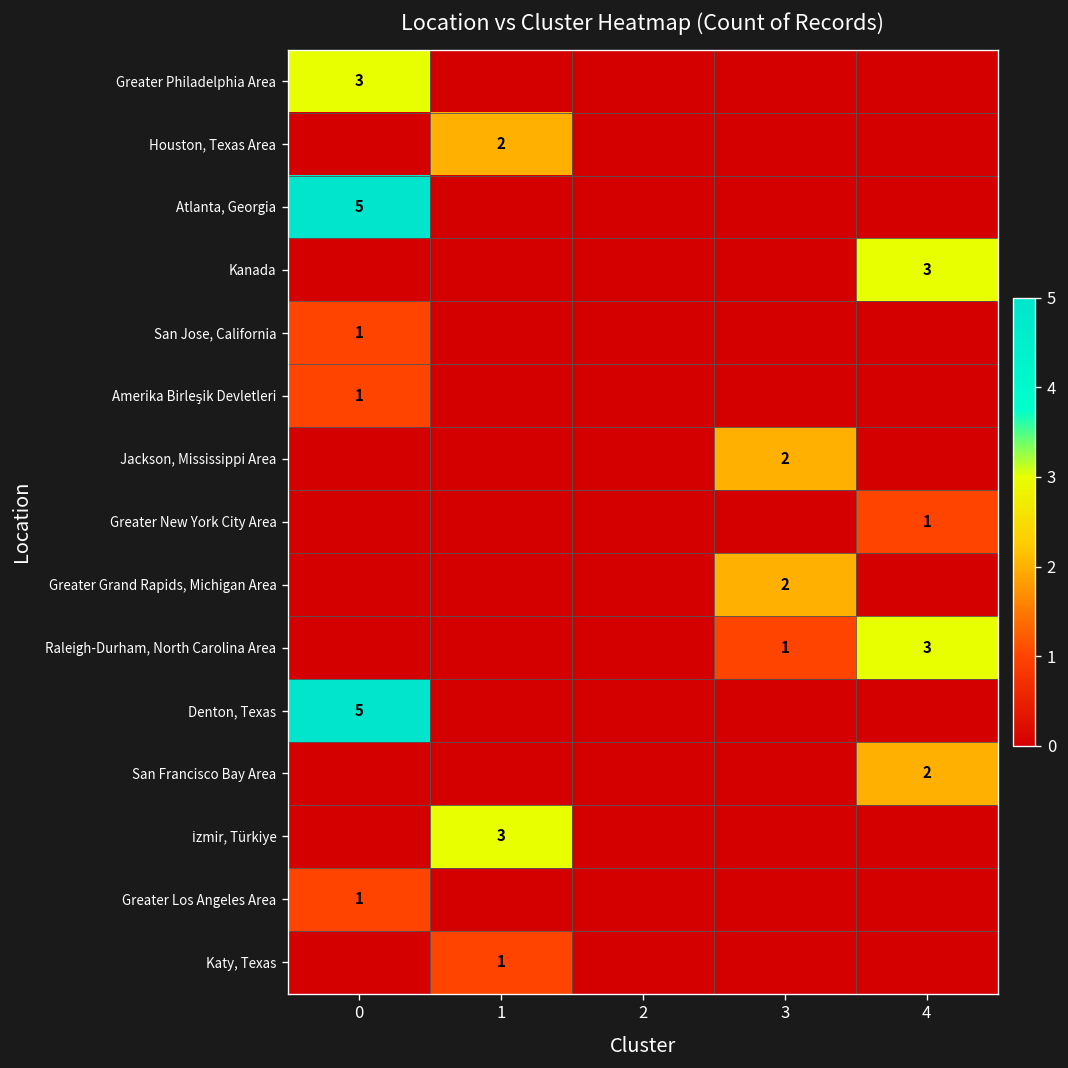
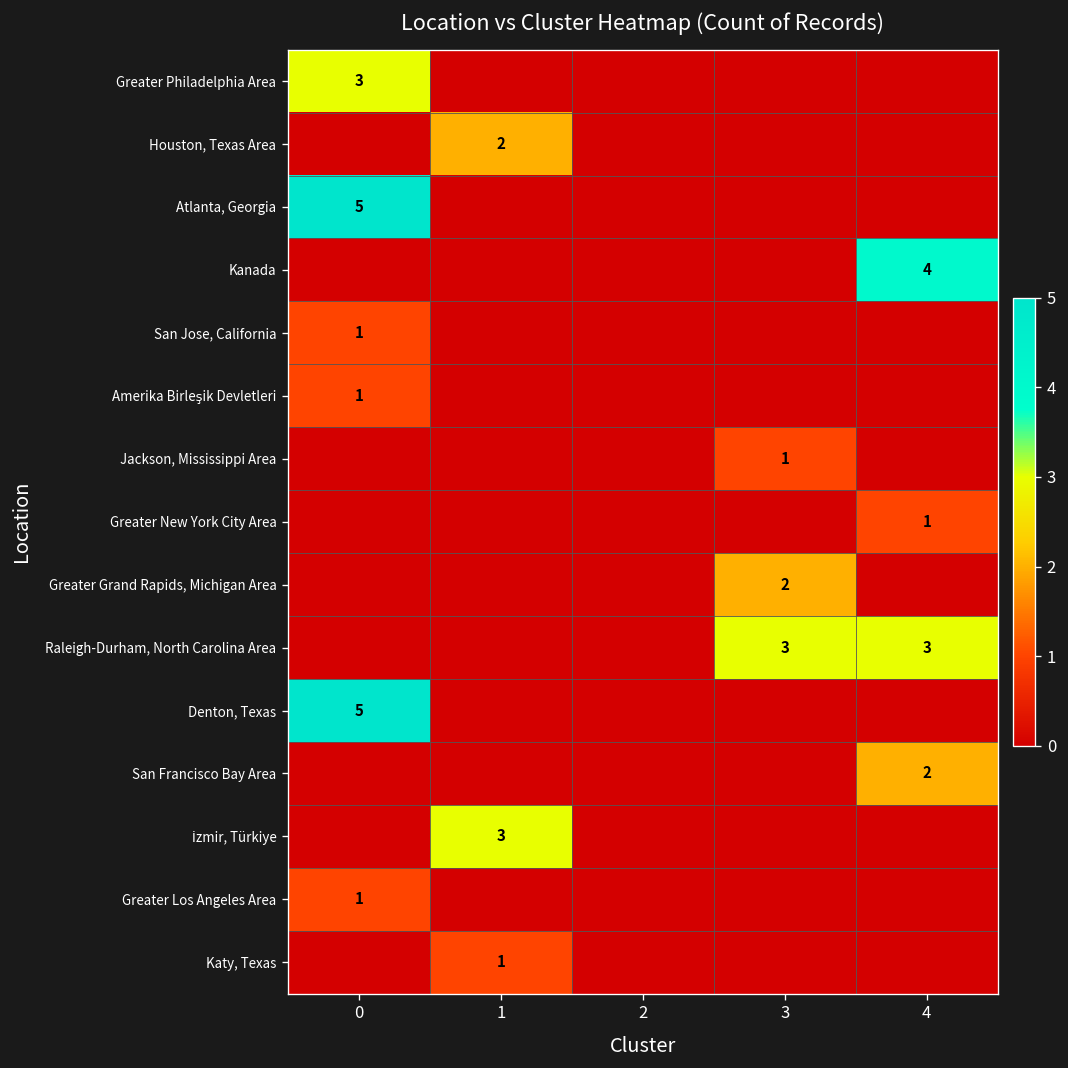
  {
    "Greater Philadelphia Area": {
      "0": 3
    },
    "Houston, Texas Area": {
      "1": 2
    },
    "Atlanta, Georgia": {
      "0": 5
    },
    "Kanada": {
-     "4": 3
+     "4": 4
    },
    "San Jose, California": {
      "0": 1
    },
    "Amerika Birleşik Devletleri": {
      "0": 1
    },
    "Jackson, Mississippi Area": {
-     "3": 2
+     "3": 1
    },
    "Greater New York City Area": {
      "4": 1
    },
    "Greater Grand Rapids, Michigan Area": {
      "3": 2
    },
    "Raleigh-Durham, North Carolina Area": {
-     "3": 1,
+     "3": 3,
      "4": 3
    },
    "Denton, Texas": {
      "0": 5
    },
    "San Francisco Bay Area": {
      "4": 2
    },
    "İzmir, Türkiye": {
      "1": 3
    },
    "Greater Los Angeles Area": {
      "0": 1
    },
    "Katy, Texas": {
      "1": 1
    }
  }
